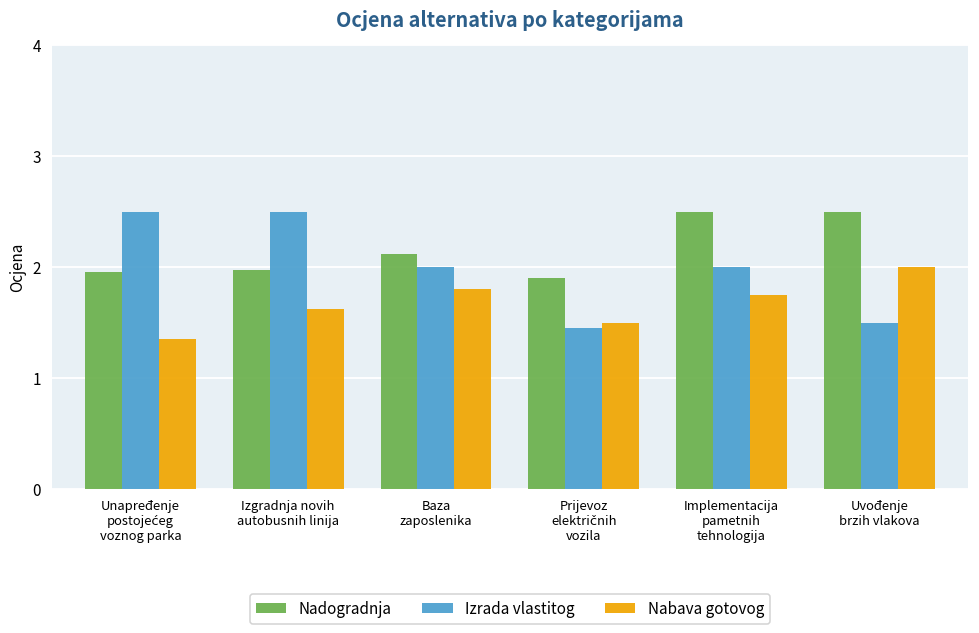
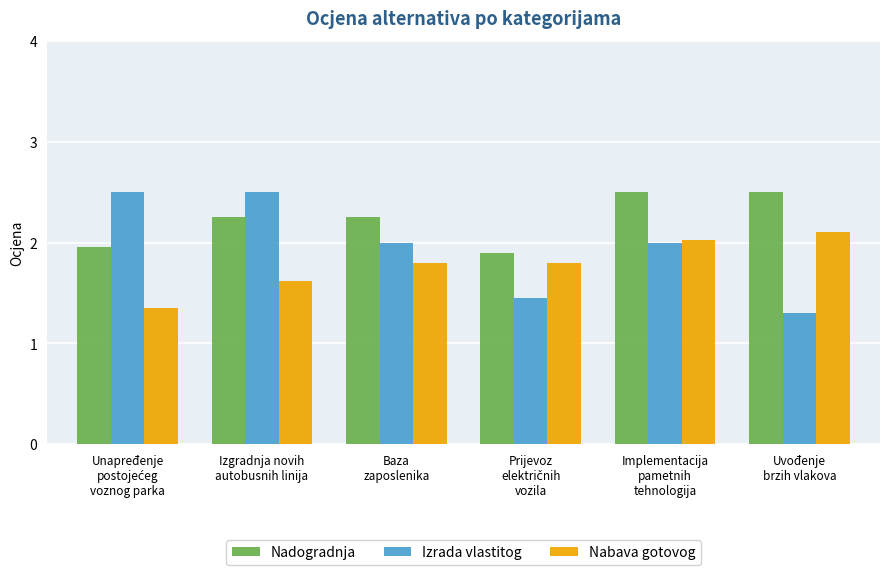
  {
    "Nadogradnja": {
      "Unapređenje postojećeg voznog parka": 1.96,
-     "Izgradnja novih autobusnih linija": 1.98,
-     "Baza zaposlenika": 2.12,
+     "Izgradnja novih autobusnih linija": 2.25,
+     "Baza zaposlenika": 2.25,
      "Prijevoz električnih vozila": 1.90,
      "Implementacija pametnih tehnologija": 2.50,
      "Uvođenje brzih vlakova": 2.50
    },
    "Izrada vlastitog": {
      "Unapređenje postojećeg voznog parka": 2.5,
      "Izgradnja novih autobusnih linija": 2.5,
      "Baza zaposlenika": 2.0,
      "Prijevoz električnih vozila": 1.45,
      "Implementacija pametnih tehnologija": 2.0,
-     "Uvođenje brzih vlakova": 1.5
+     "Uvođenje brzih vlakova": 1.3
    },
    "Nabava gotovog": {
      "Unapređenje postojećeg voznog parka": 1.35,
      "Izgradnja novih autobusnih linija": 1.62,
      "Baza zaposlenika": 1.80,
-     "Prijevoz električnih vozila": 1.5,
-     "Implementacija pametnih tehnologija": 1.75,
-     "Uvođenje brzih vlakova": 2.0
+     "Prijevoz električnih vozila": 1.8,
+     "Implementacija pametnih tehnologija": 2.03,
+     "Uvođenje brzih vlakova": 2.1
    }
  }
